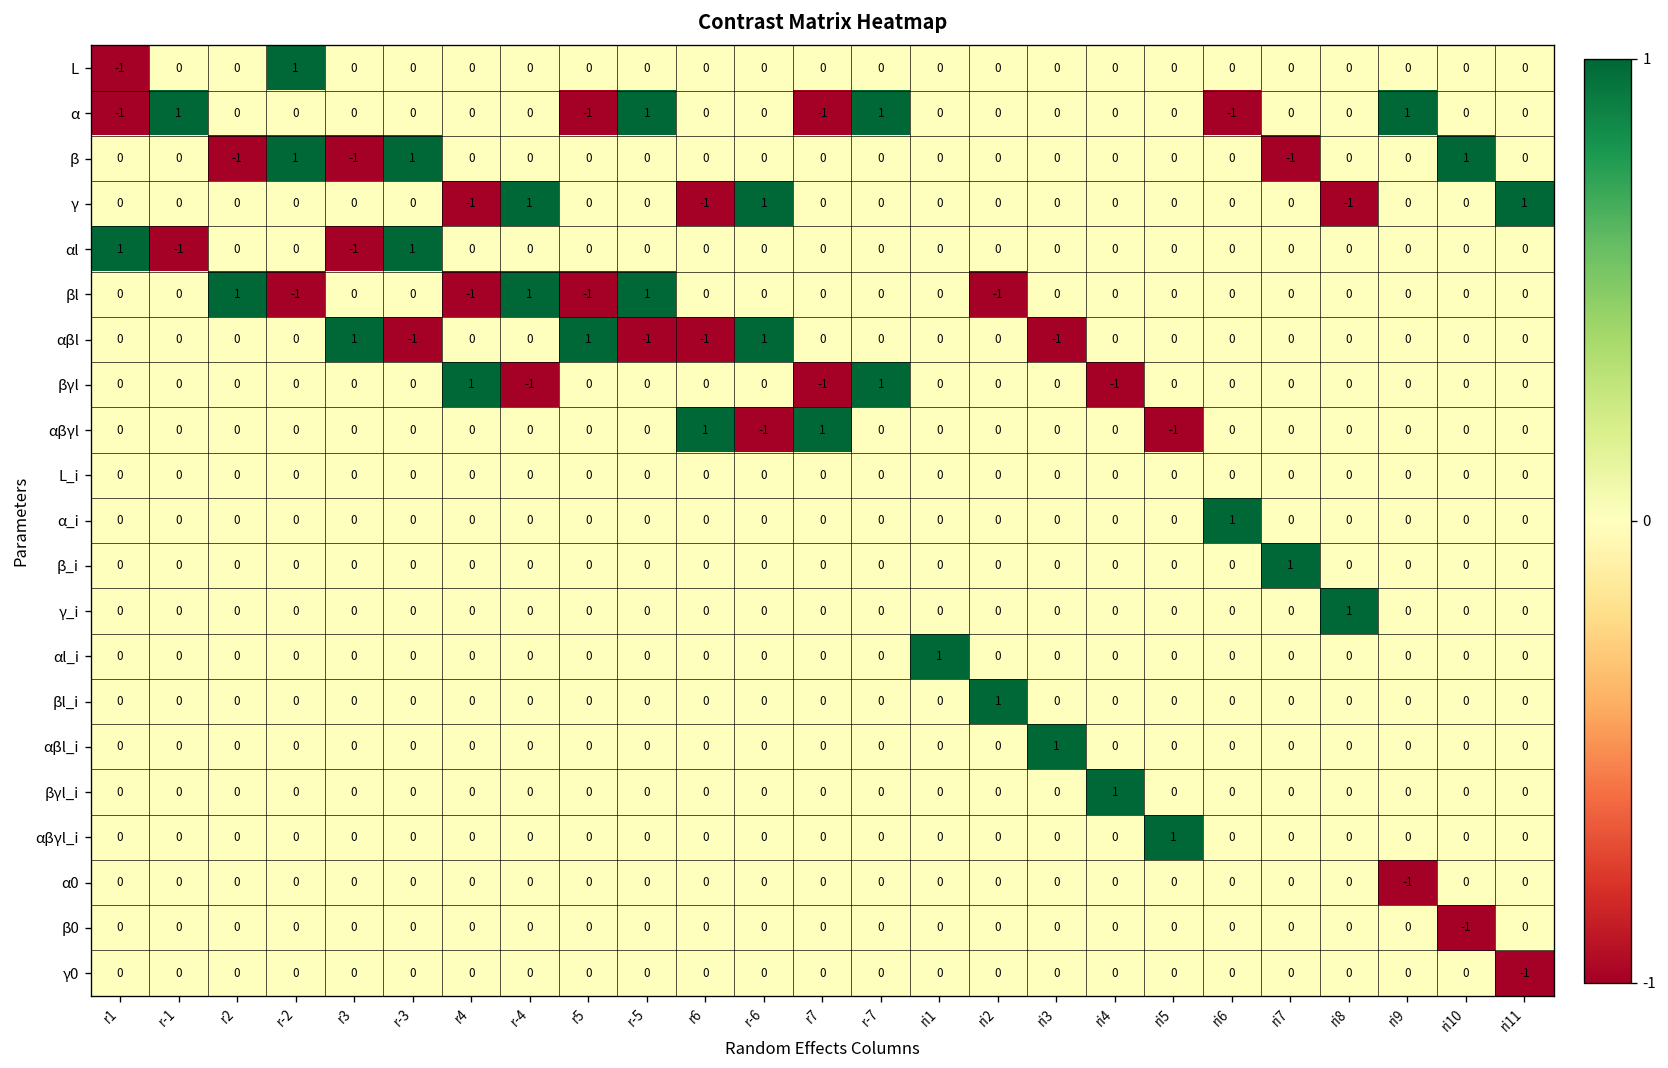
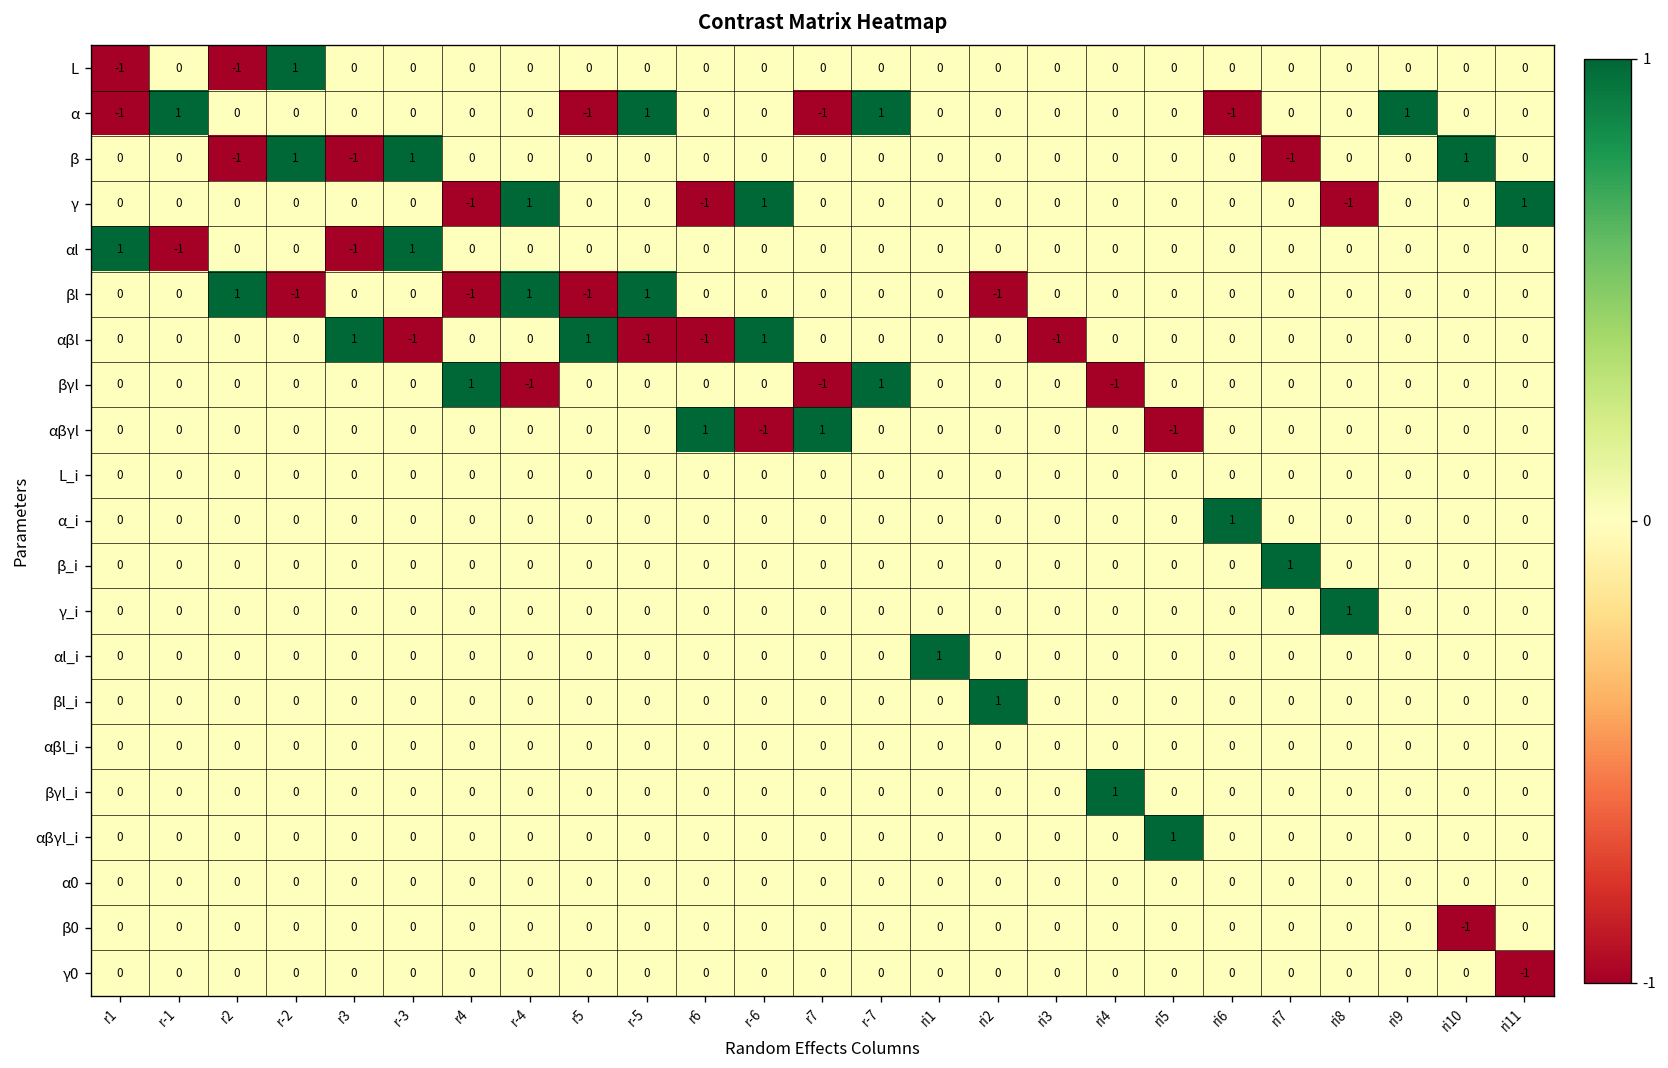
  {
    "L": {
      "r1": -1,
      "r-1": 0,
-     "r2": 0,
+     "r2": -1,
      "r-2": 1,
      "r3": 0,
      "r-3": 0,
      "r4": 0,
      "r-4": 0,
      "r5": 0,
      "r-5": 0,
      "r6": 0,
      "r-6": 0,
      "r7": 0,
      "r-7": 0,
      "ri1": 0,
      "ri2": 0,
      "ri3": 0,
      "ri4": 0,
      "ri5": 0,
      "ri6": 0,
      "ri7": 0,
      "ri8": 0,
      "ri9": 0,
      "ri10": 0,
      "ri11": 0
    },
    "αβl_i": {
      "r1": 0,
      "r-1": 0,
      "r2": 0,
      "r-2": 0,
      "r3": 0,
      "r-3": 0,
      "r4": 0,
      "r-4": 0,
      "r5": 0,
      "r-5": 0,
      "r6": 0,
      "r-6": 0,
      "r7": 0,
      "r-7": 0,
      "ri1": 0,
      "ri2": 0,
-     "ri3": 1,
+     "ri3": 0,
      "ri4": 0,
      "ri5": 0,
      "ri6": 0,
      "ri7": 0,
      "ri8": 0,
      "ri9": 0,
      "ri10": 0,
      "ri11": 0
    },
    "α0": {
      "r1": 0,
      "r-1": 0,
      "r2": 0,
      "r-2": 0,
      "r3": 0,
      "r-3": 0,
      "r4": 0,
      "r-4": 0,
      "r5": 0,
      "r-5": 0,
      "r6": 0,
      "r-6": 0,
      "r7": 0,
      "r-7": 0,
      "ri1": 0,
      "ri2": 0,
      "ri3": 0,
      "ri4": 0,
      "ri5": 0,
      "ri6": 0,
      "ri7": 0,
      "ri8": 0,
-     "ri9": -1,
+     "ri9": 0,
      "ri10": 0,
      "ri11": 0
    }
  }
